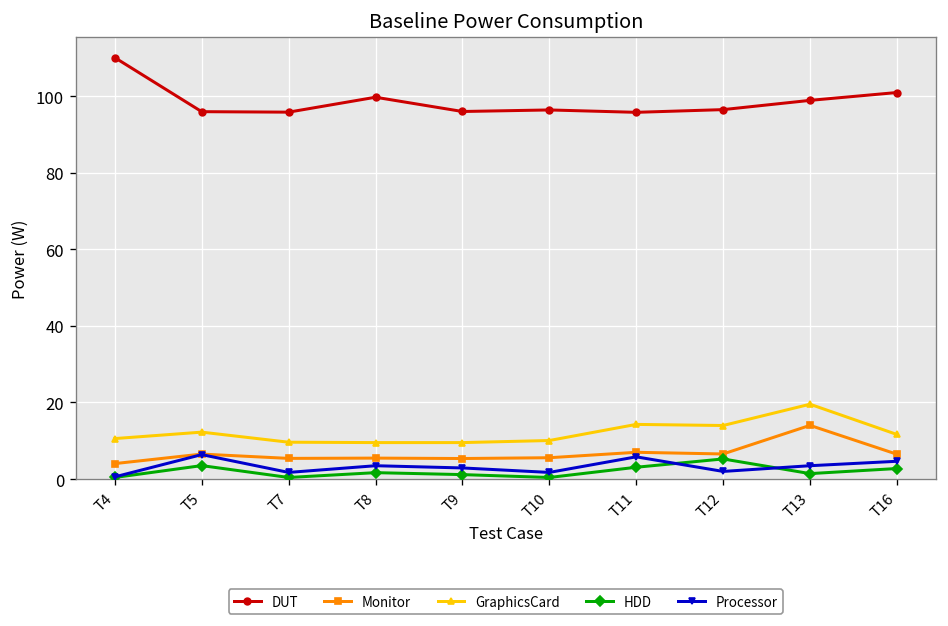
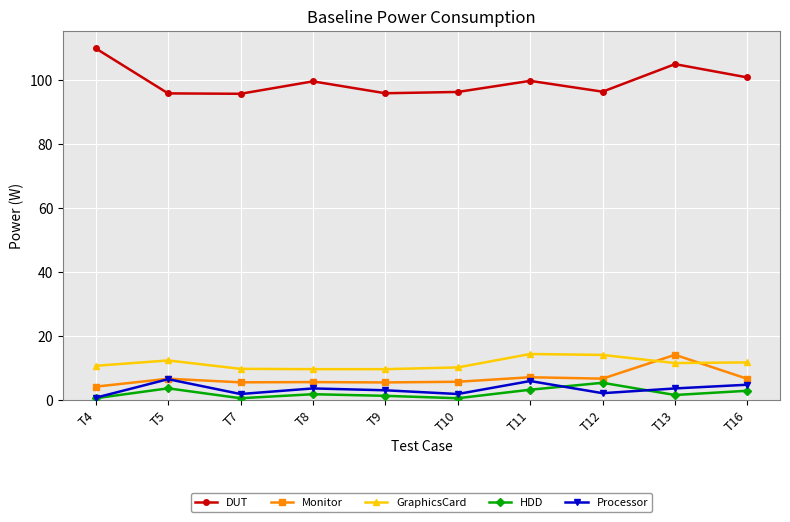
  {
    "DUT": {
      "T4": 110,
      "T5": 96,
      "T7": 96,
      "T8": 100,
      "T9": 96,
      "T10": 96,
-     "T11": 96,
+     "T11": 100,
      "T12": 96,
-     "T13": 99,
+     "T13": 105,
      "T16": 101
    },
    "Monitor": {
      "T4": 4,
      "T7": 5,
      "T8": 5,
      "T9": 5,
      "T10": 6,
      "T11": 7,
      "T12": 7,
      "T13": 14,
      "T16": 6
    },
    "GraphicsCard": {
      "T4": 11,
      "T5": 12,
      "T7": 10,
      "T8": 10,
      "T9": 10,
      "T10": 10,
      "T11": 14,
      "T12": 14,
-     "T13": 20,
+     "T13": 11,
      "T16": 12
    },
    "HDD": {
      "T5": 4,
      "T7": 0,
      "T8": 2,
      "T9": 1,
      "T10": 0,
      "T11": 3,
      "T12": 5,
      "T13": 1,
      "T16": 3
    },
    "Processor": {
      "T7": 2,
      "T8": 3,
      "T9": 3,
      "T10": 2,
      "T11": 6,
      "T12": 2,
      "T13": 3,
      "T16": 5
    }
  }
